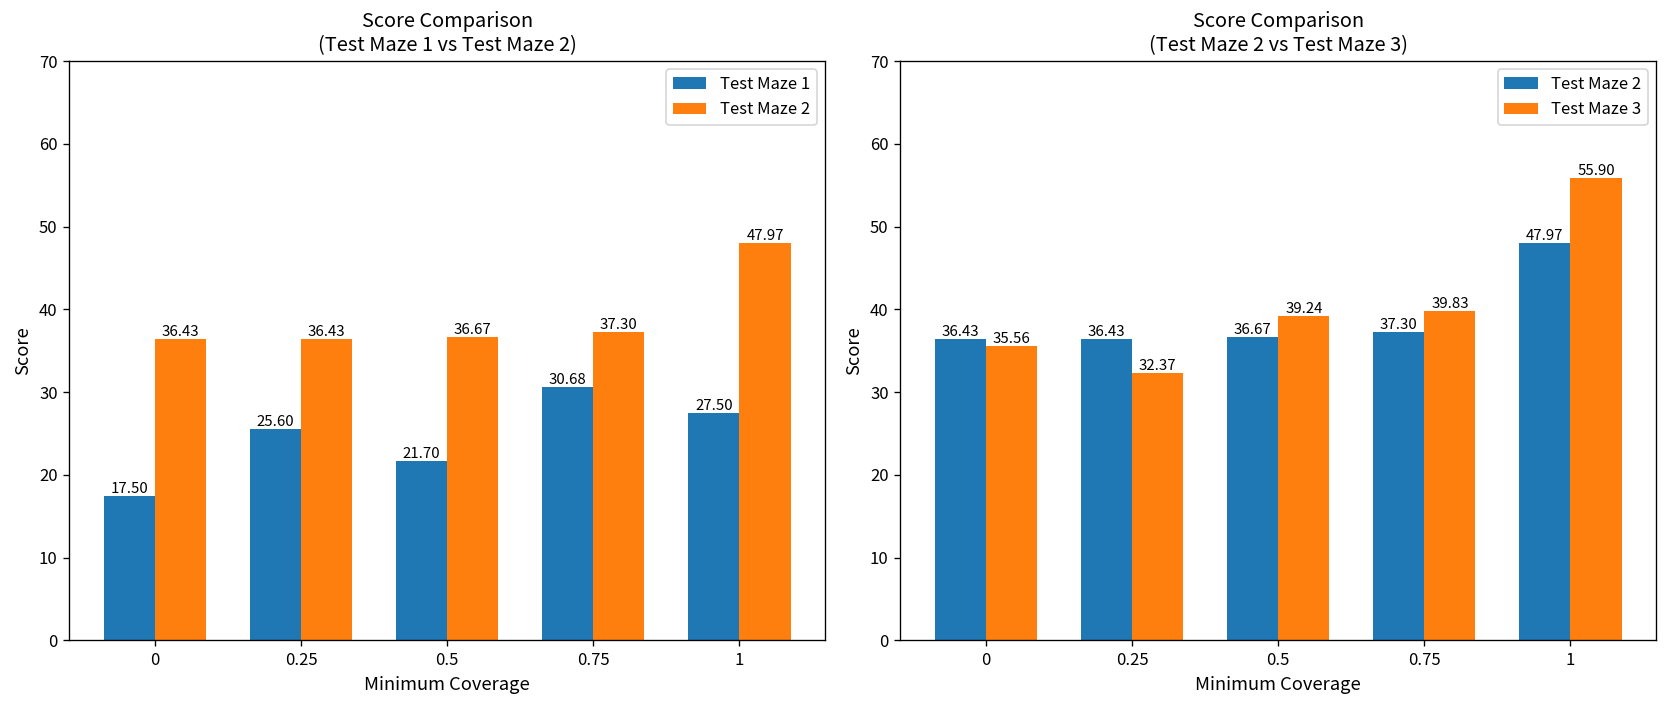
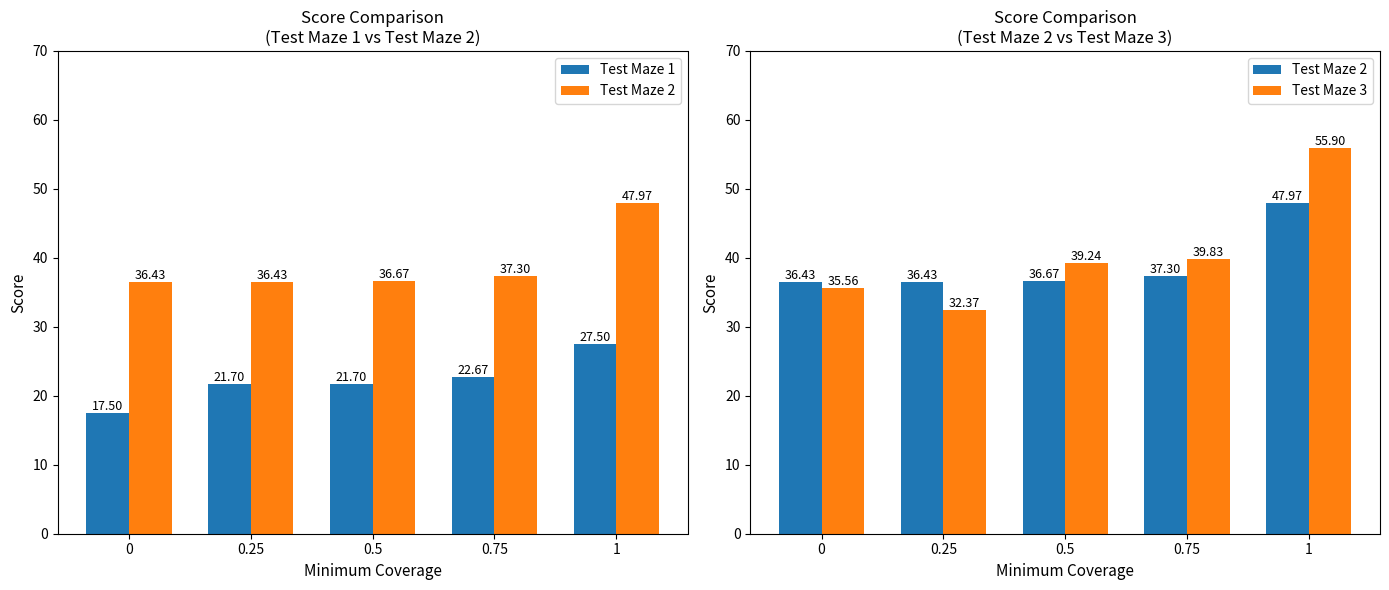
  {
    "Score Comparison (Test Maze 1 vs Test Maze 2)": {
      "Test Maze 1": {
        "0": 17.50,
-       "0.25": 25.60,
+       "0.25": 21.70,
        "0.5": 21.70,
-       "0.75": 30.68,
+       "0.75": 22.67,
        "1": 27.50
      }
    },
    "Score Comparison (Test Maze 2 vs Test Maze 3)": {
      "Test Maze 2": {
        "0": 36.43,
        "0.25": 36.43,
        "0.5": 36.67,
        "0.75": 37.30,
        "1": 47.97
      },
      "Test Maze 3": {
        "0": 35.56,
        "0.25": 32.37,
        "0.5": 39.24,
        "0.75": 39.83,
        "1": 55.90
      }
    }
  }
